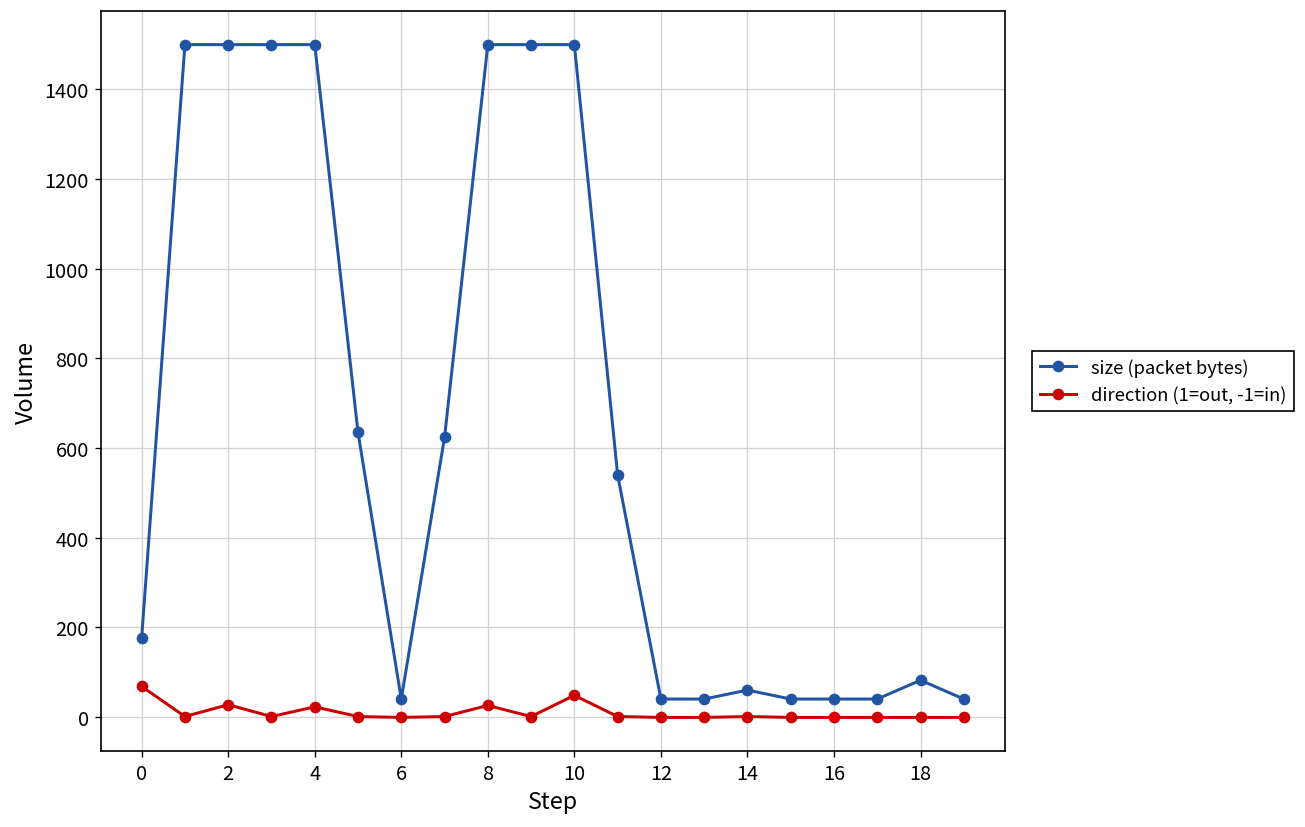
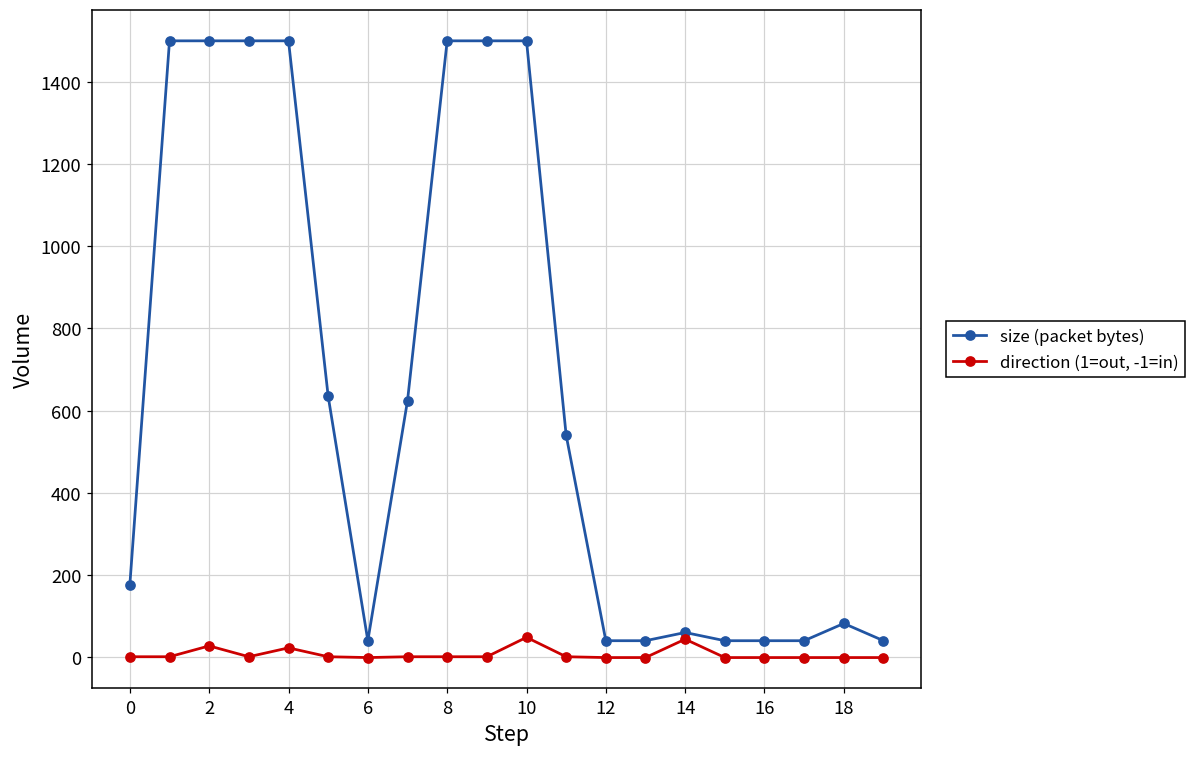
  {
    "size (packet bytes)": {
      "0": 180,
      "2": 1500,
      "4": 1500,
      "6": 40,
      "8": 1500,
      "10": 1500,
      "12": 40,
      "14": 60,
      "16": 40,
      "18": 80
    },
    "direction (1=out, -1=in)": {
-     "0": 70,
+     "0": 0,
      "2": 30,
      "4": 20,
      "6": 0,
-     "8": 30,
+     "8": 0,
      "10": 50,
      "12": 0,
-     "14": 0,
+     "14": 40,
      "16": 0,
      "18": 0
    }
  }
